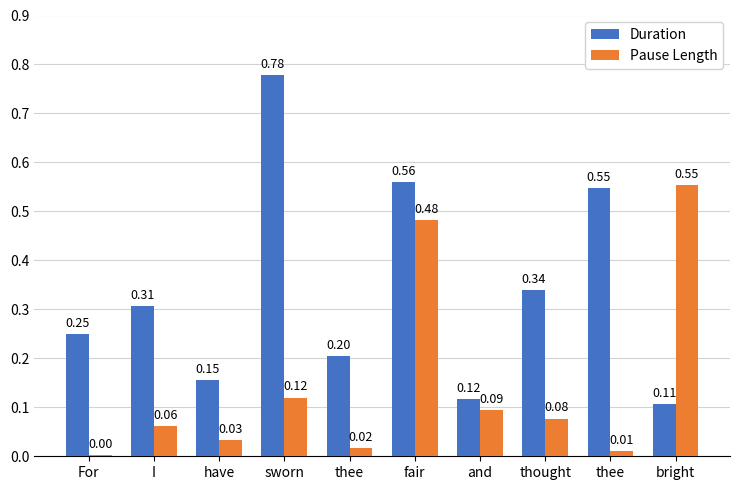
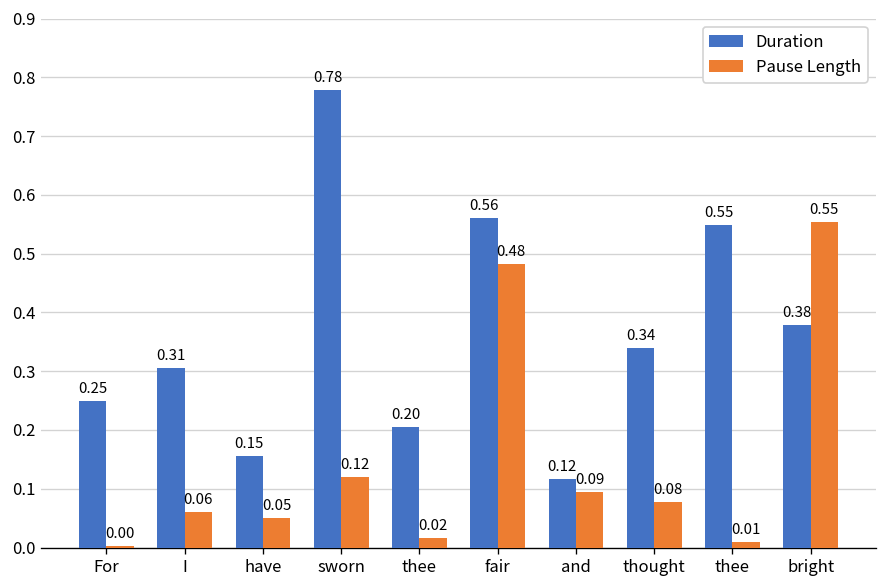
  {
    "Duration": {
      "For": 0.25,
      "I": 0.31,
      "have": 0.15,
      "sworn": 0.78,
      "fair": 0.56,
      "and": 0.12,
      "thought": 0.34,
-     "bright": 0.11
+     "bright": 0.38
    },
    "Pause Length": {
      "For": 0.00,
      "I": 0.06,
-     "have": 0.03,
+     "have": 0.05,
      "sworn": 0.12,
      "fair": 0.48,
      "and": 0.09,
      "thought": 0.08,
      "bright": 0.55
    }
  }
